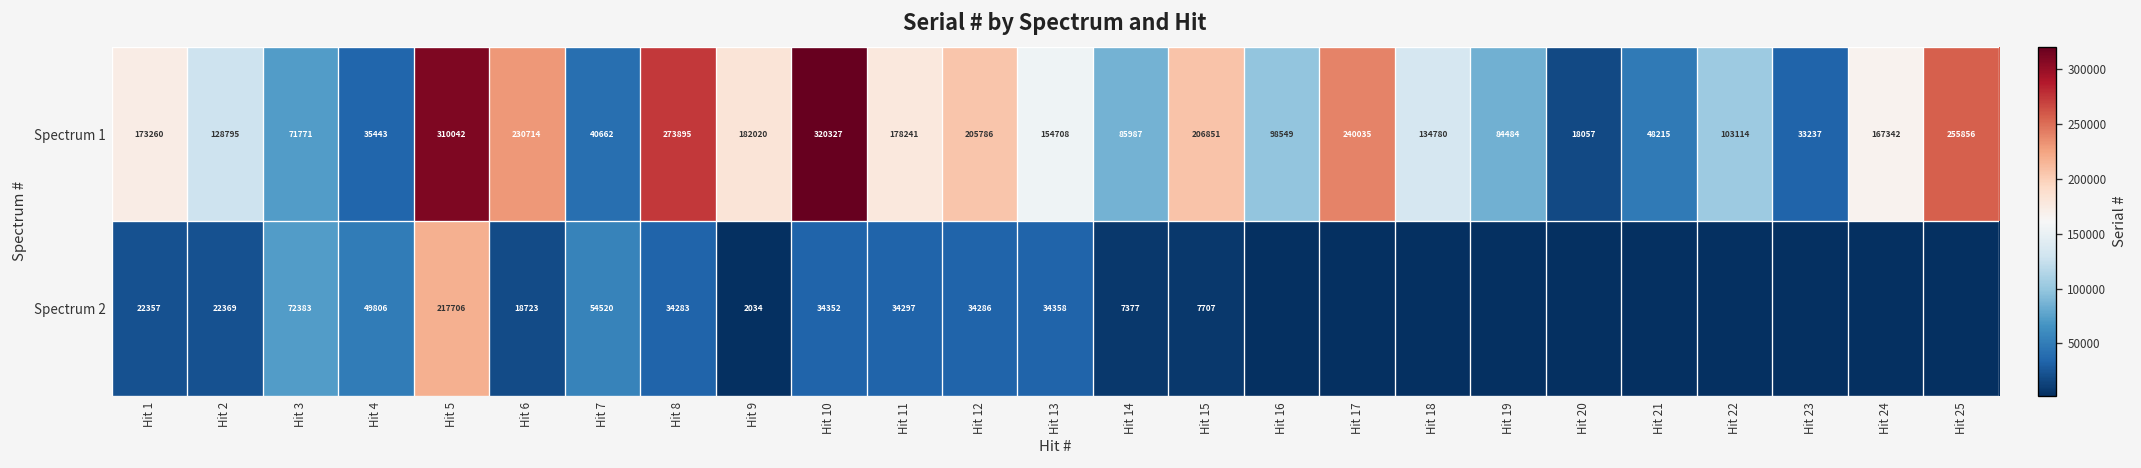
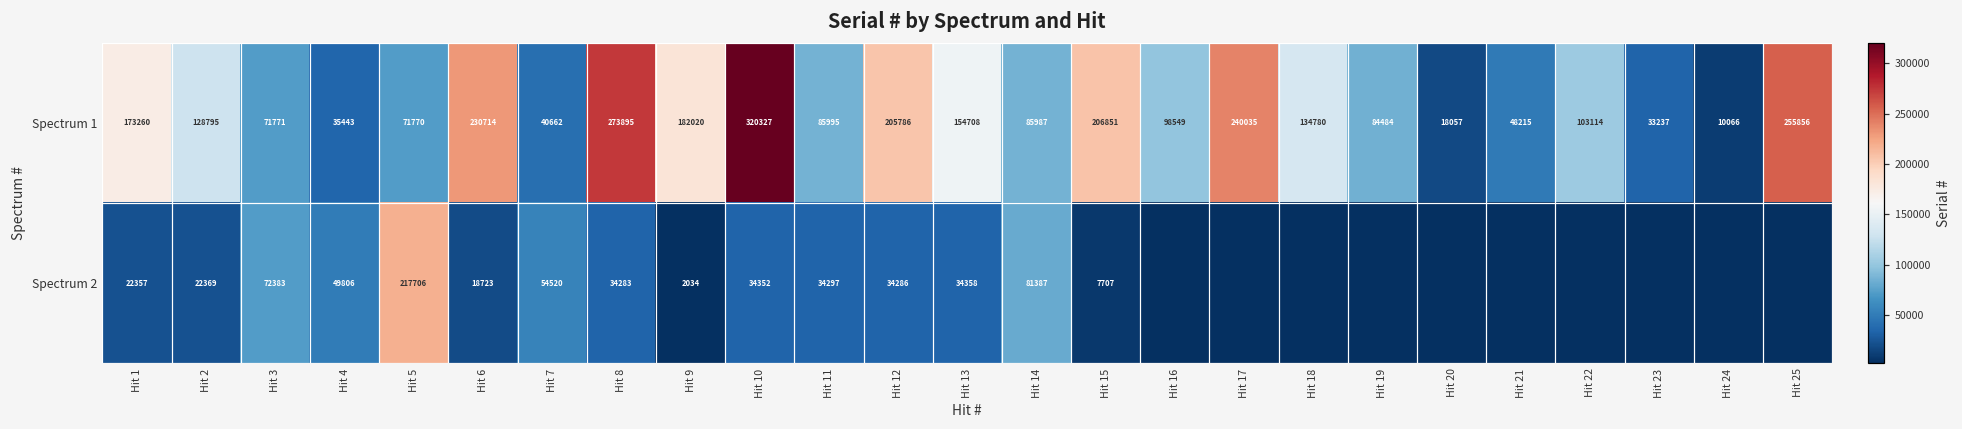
  {
    "Spectrum 1": {
      "Hit 1": 173260,
      "Hit 2": 128795,
      "Hit 3": 71771,
      "Hit 4": 35443,
-     "Hit 5": 310042,
+     "Hit 5": 71770,
      "Hit 6": 230714,
      "Hit 7": 40662,
      "Hit 8": 273895,
      "Hit 9": 182020,
      "Hit 10": 320327,
-     "Hit 11": 178241,
+     "Hit 11": 85995,
      "Hit 12": 205786,
      "Hit 13": 154708,
      "Hit 14": 85987,
      "Hit 15": 206851,
      "Hit 16": 98549,
      "Hit 17": 240035,
      "Hit 18": 134780,
      "Hit 19": 84484,
      "Hit 20": 18057,
      "Hit 21": 48215,
      "Hit 22": 103114,
      "Hit 23": 33237,
-     "Hit 24": 167342,
+     "Hit 24": 10066,
      "Hit 25": 255856
    },
    "Spectrum 2": {
      "Hit 1": 22357,
      "Hit 2": 22369,
      "Hit 3": 72383,
      "Hit 4": 49806,
      "Hit 5": 217706,
      "Hit 6": 18723,
      "Hit 7": 54520,
      "Hit 8": 34283,
      "Hit 9": 2034,
      "Hit 10": 34352,
      "Hit 11": 34297,
      "Hit 12": 34286,
      "Hit 13": 34358,
-     "Hit 14": 7377,
+     "Hit 14": 81387,
      "Hit 15": 7707
    }
  }
